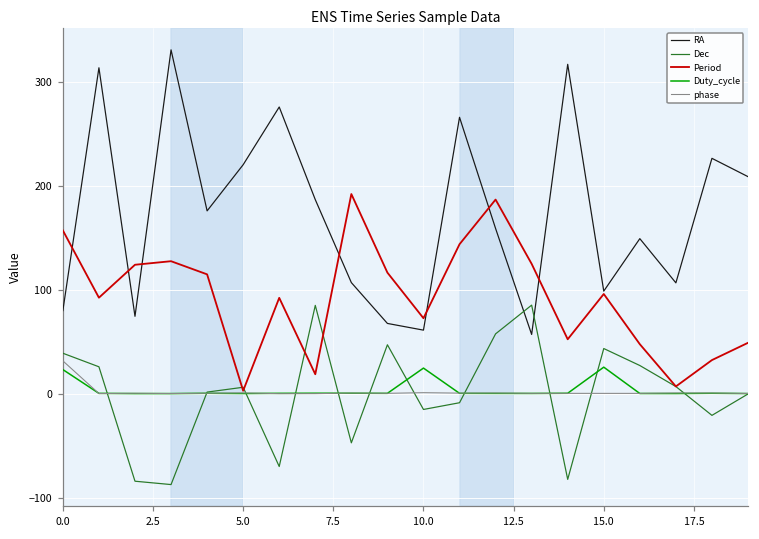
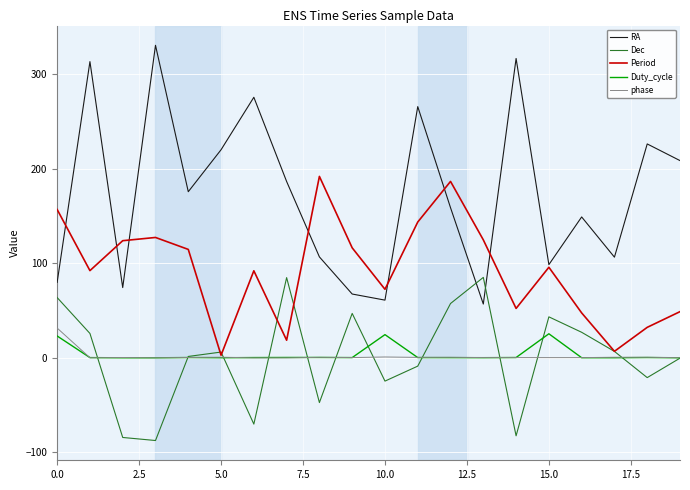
  {
    "RA": {
      "0.0": 80,
      "5.0": 220,
      "10.0": 60,
      "15.0": 100
    },
    "Dec": {
-     "0.0": 40,
+     "0.0": 60,
      "5.0": 10,
-     "10.0": -15,
+     "10.0": -25,
      "15.0": 40
    },
    "Period": {
      "0.0": 160,
      "10.0": 70,
      "15.0": 100
    },
    "Duty_cycle": {
      "0.0": 20,
      "10.0": 20,
      "15.0": 30
    },
    "phase": {
      "0.0": 30,
      "10.0": 0,
      "15.0": 0
    }
  }
